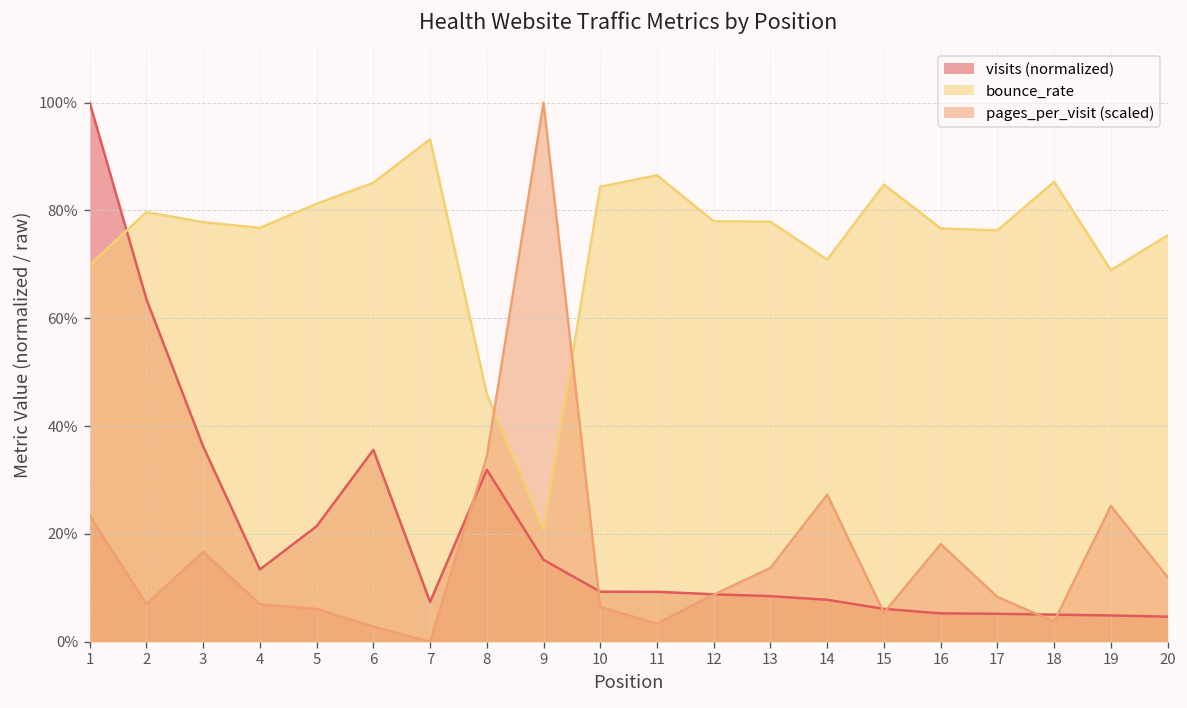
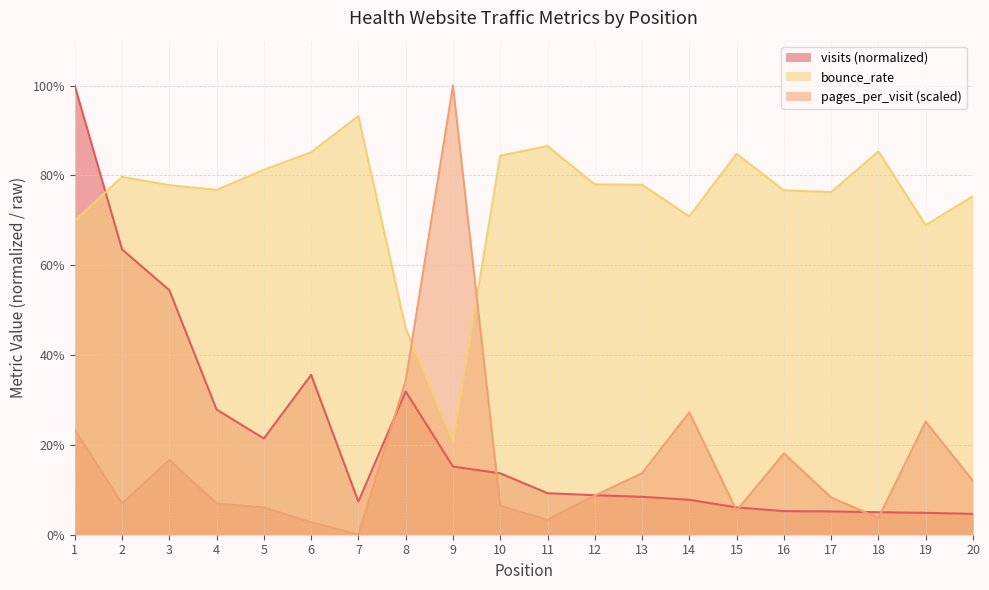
  {
    "visits (normalized)": {
      "1": "100%",
      "2": "64%",
-     "3": "36%",
-     "4": "13%",
+     "3": "54%",
+     "4": "28%",
      "5": "21%",
      "6": "36%",
      "7": "7%",
      "8": "32%",
      "9": "15%",
-     "10": "9%",
+     "10": "14%",
      "11": "9%",
      "13": "8%",
      "14": "8%",
      "15": "6%",
      "16": "5%",
      "17": "5%",
      "18": "5%",
      "19": "5%",
      "20": "5%"
    }
  }
